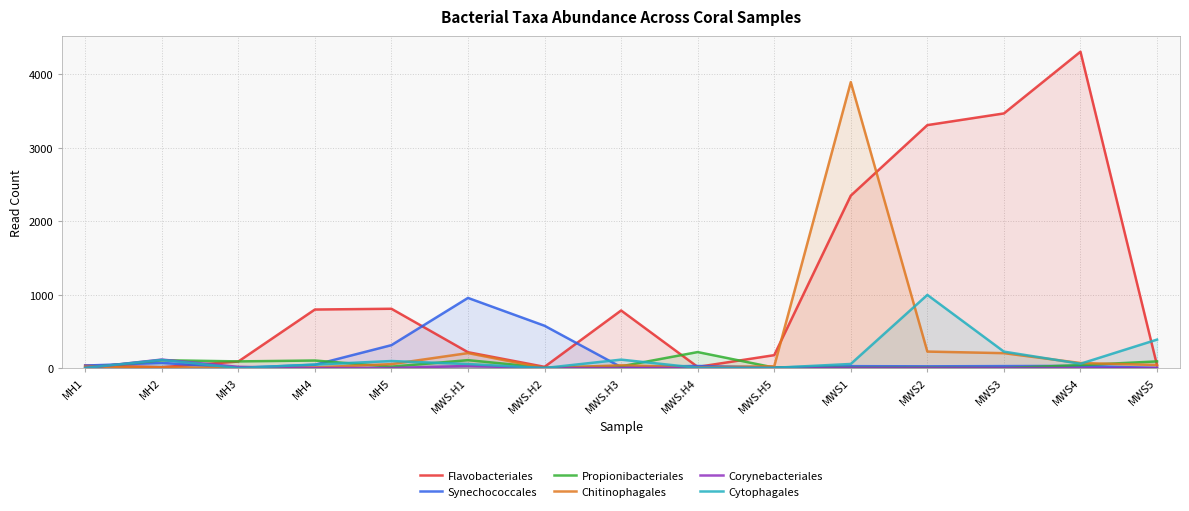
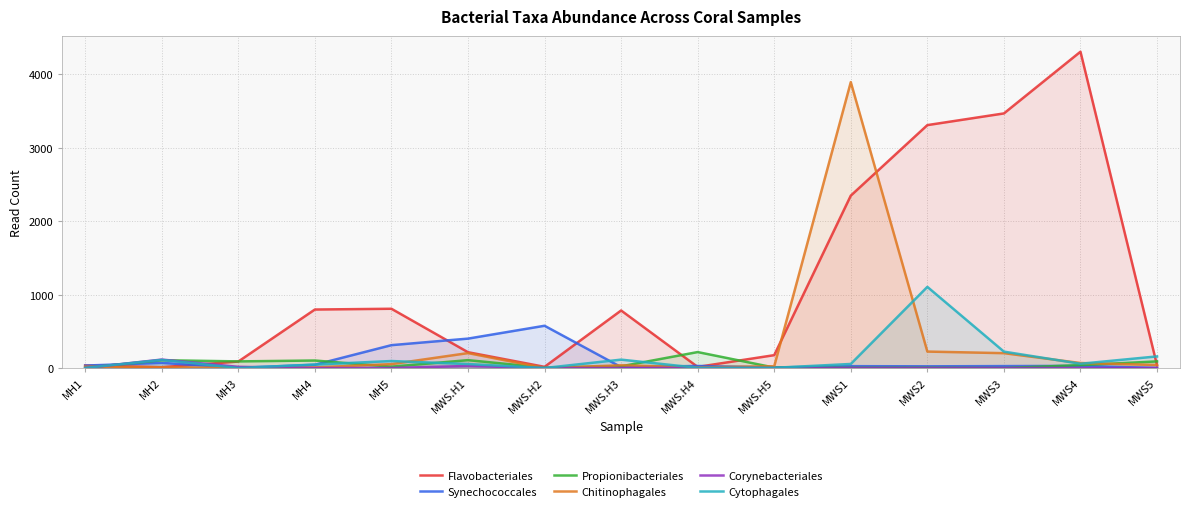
  {
    "Flavobacteriales": {
      "MH4": 800,
      "MH5": 800,
      "MWS.H3": 800,
      "MWS.H5": 200,
      "MWS1": 2300,
      "MWS2": 3300,
      "MWS3": 3500,
      "MWS4": 4300
    },
    "Synechococcales": {
      "MH2": 100,
      "MH5": 300,
-     "MWS.H1": 1000,
+     "MWS.H1": 400,
      "MWS.H2": 600
    },
    "Propionibacteriales": {
      "MH4": 100,
      "MWS.H1": 100,
      "MWS.H4": 200,
      "MWS5": 100
    },
    "Chitinophagales": {
      "MH5": 100,
      "MWS1": 3900,
      "MWS2": 200
    },
    "Cytophagales": {
      "MH5": 100,
      "MWS.H3": 100,
-     "MWS2": 1000,
-     "MWS5": 400
+     "MWS2": 1100,
+     "MWS5": 200
    }
  }
